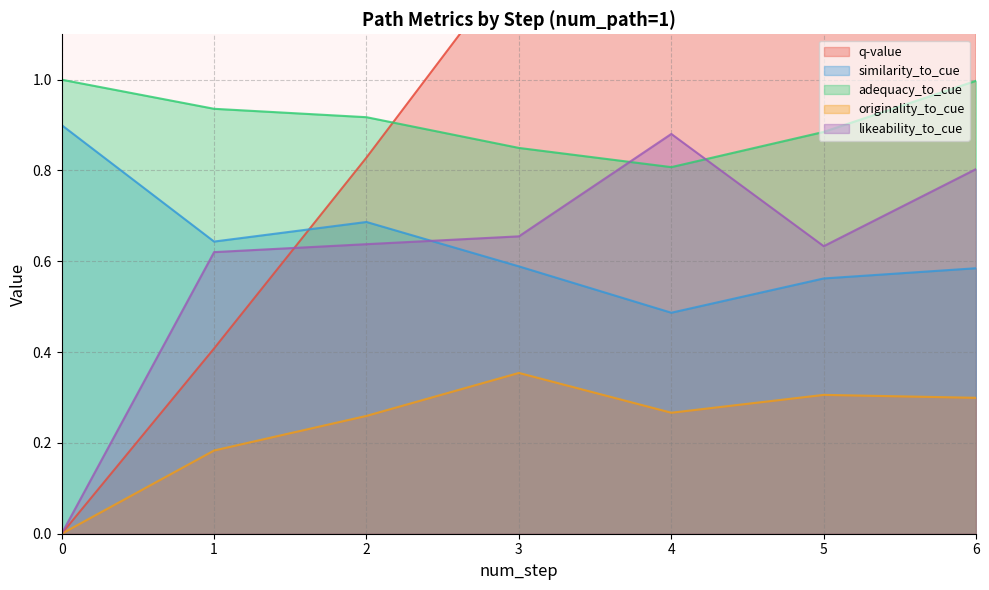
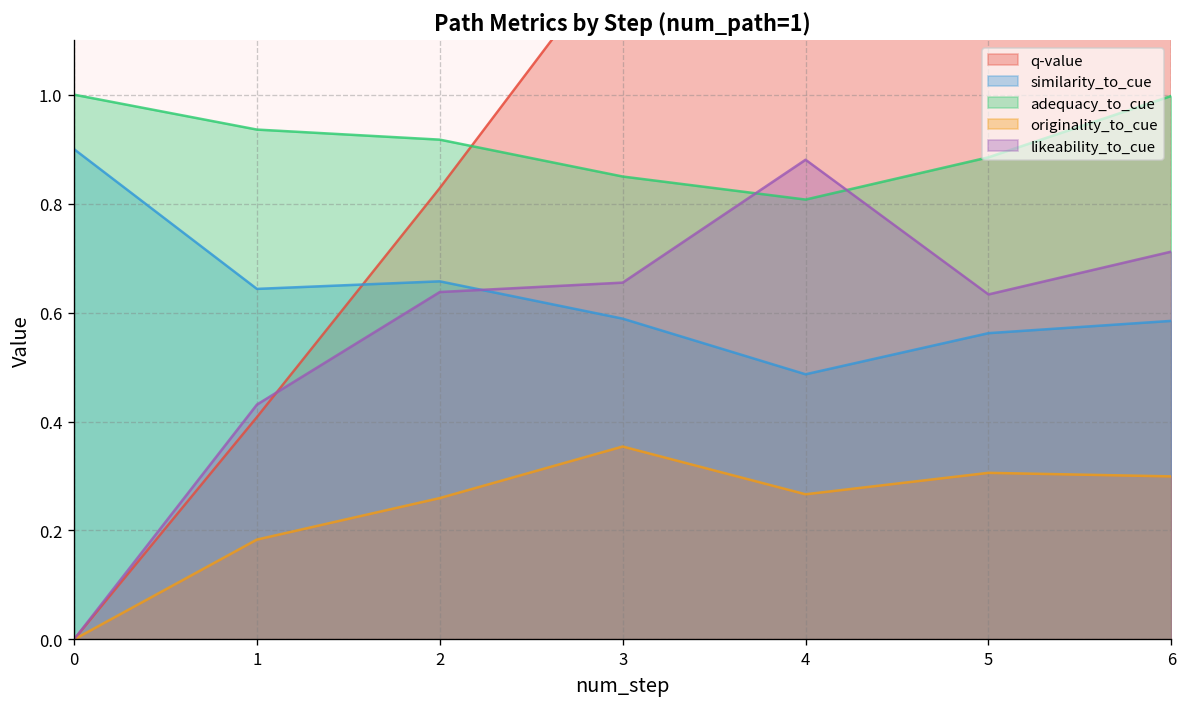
  {
    "similarity_to_cue": {
      "0": 0.90,
      "1": 0.64,
-     "2": 0.69,
+     "2": 0.66,
      "3": 0.59,
      "4": 0.49,
      "5": 0.56,
      "6": 0.58
    },
    "adequacy_to_cue": {
      "0": 1.00,
      "1": 0.94,
      "2": 0.92,
      "3": 0.85,
      "4": 0.81,
      "6": 1.00
    },
    "likeability_to_cue": {
-     "1": 0.62,
+     "1": 0.43,
      "2": 0.64,
      "3": 0.65,
      "4": 0.88,
      "5": 0.63,
-     "6": 0.80
+     "6": 0.71
    }
  }
